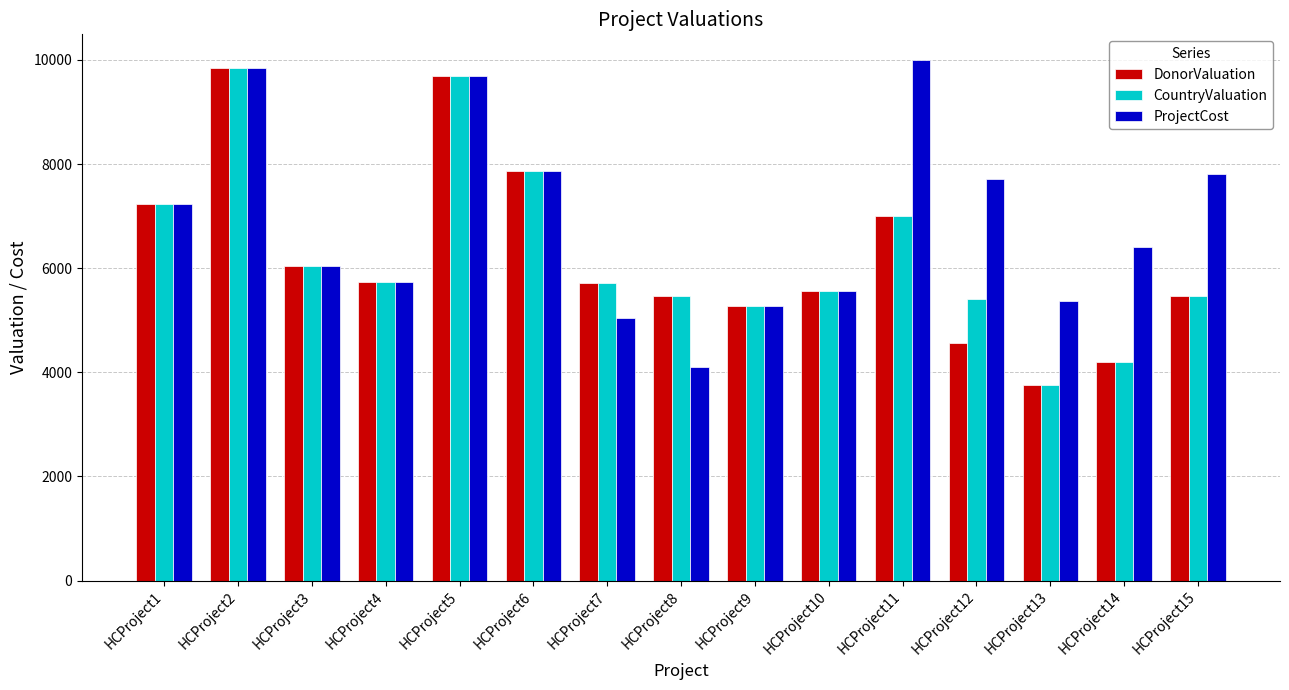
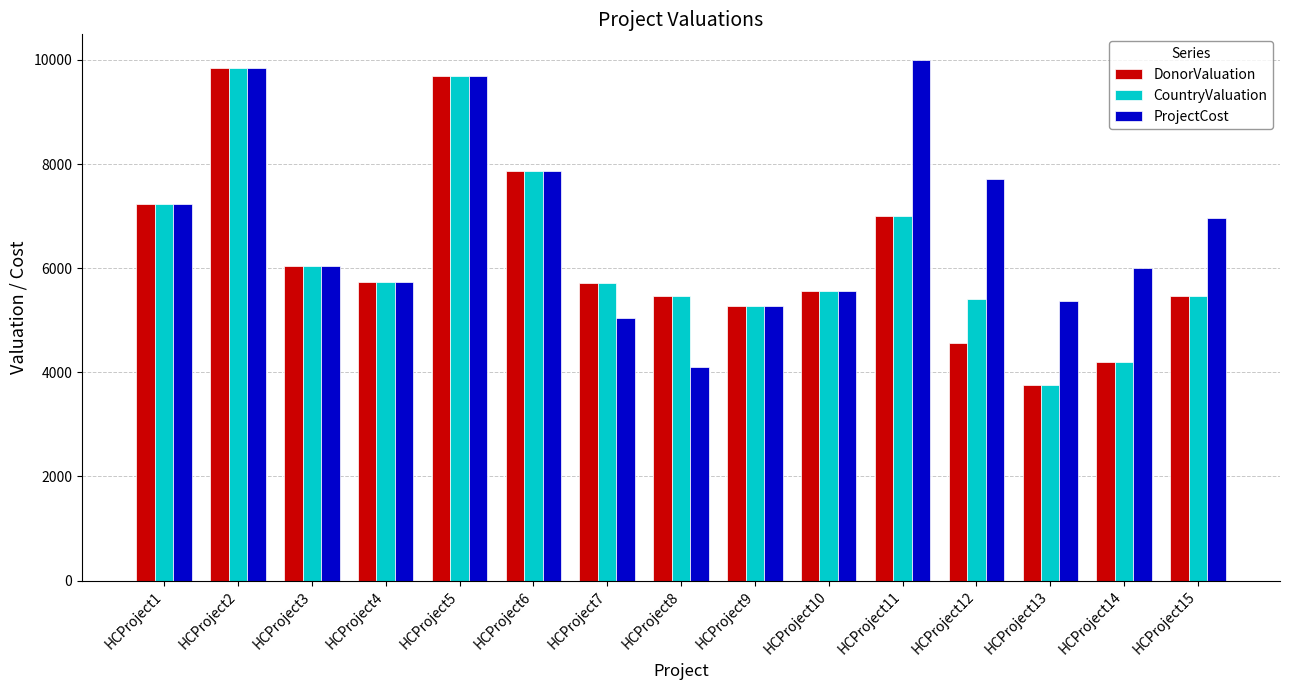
  {
    "DonorValuation": {
      "HCProject1": 7200,
      "HCProject2": 9900,
      "HCProject3": 6000,
      "HCProject4": 5700,
      "HCProject5": 9700,
      "HCProject6": 7900,
      "HCProject7": 5700,
      "HCProject8": 5500,
      "HCProject9": 5300,
      "HCProject10": 5600,
      "HCProject11": 7000,
      "HCProject12": 4600,
      "HCProject13": 3800,
      "HCProject14": 4200,
      "HCProject15": 5500
    },
    "CountryValuation": {
      "HCProject1": 7200,
      "HCProject2": 9900,
      "HCProject3": 6000,
      "HCProject4": 5700,
      "HCProject5": 9700,
      "HCProject6": 7900,
      "HCProject7": 5700,
      "HCProject8": 5500,
      "HCProject9": 5300,
      "HCProject10": 5600,
      "HCProject11": 7000,
      "HCProject12": 5400,
      "HCProject13": 3800,
      "HCProject14": 4200,
      "HCProject15": 5500
    },
    "ProjectCost": {
      "HCProject1": 7200,
      "HCProject2": 9900,
      "HCProject3": 6000,
      "HCProject4": 5700,
      "HCProject5": 9700,
      "HCProject6": 7900,
      "HCProject7": 5000,
      "HCProject8": 4100,
      "HCProject9": 5300,
      "HCProject10": 5600,
      "HCProject11": 10000,
      "HCProject12": 7700,
      "HCProject13": 5400,
-     "HCProject14": 6400,
-     "HCProject15": 7800
+     "HCProject14": 6000,
+     "HCProject15": 7000
    }
  }
